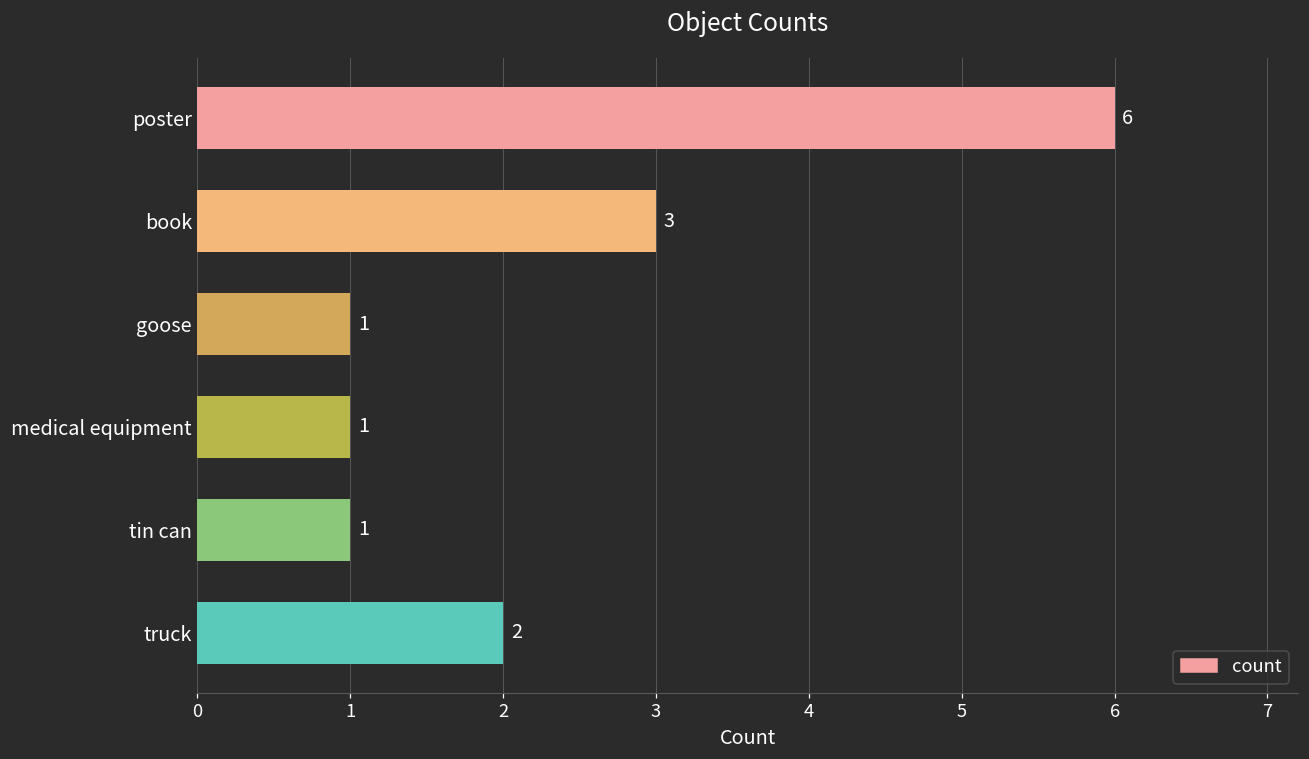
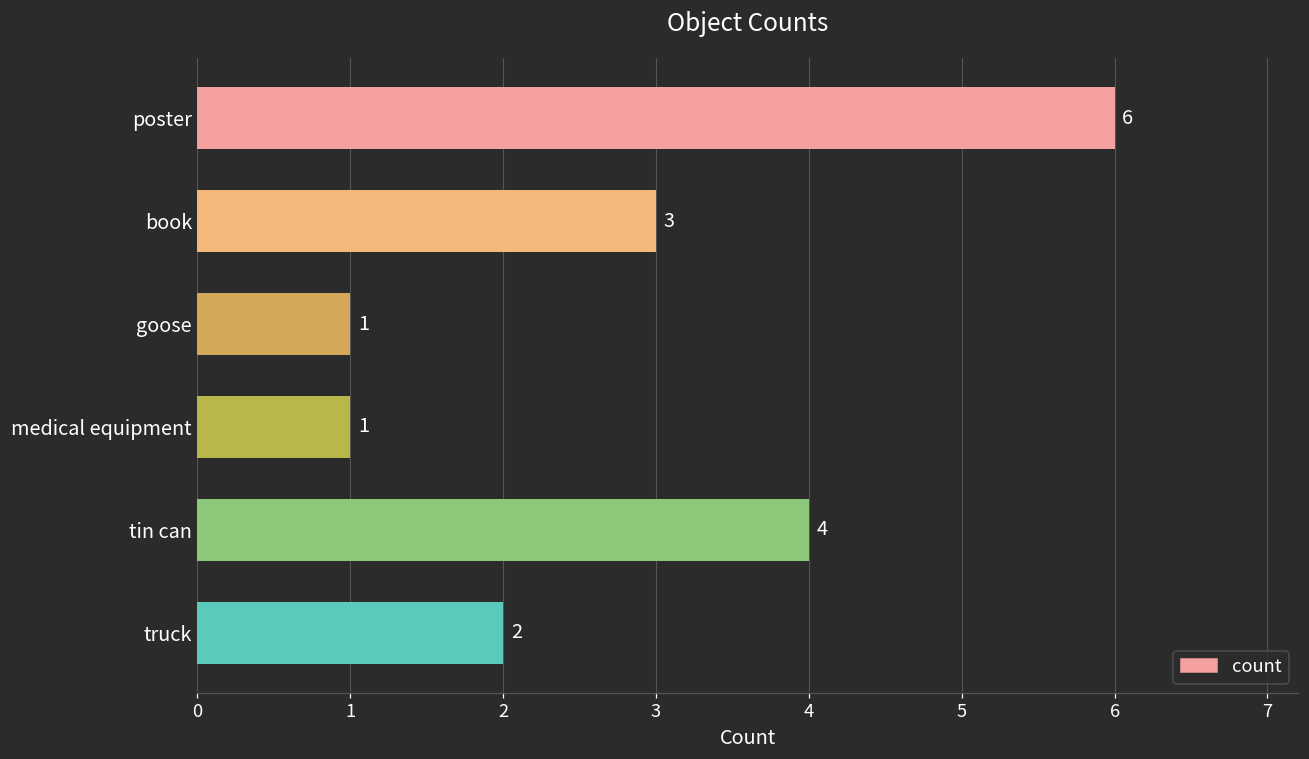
  {
    "poster": 6,
    "book": 3,
    "goose": 1,
    "medical equipment": 1,
-   "tin can": 1,
+   "tin can": 4,
    "truck": 2
  }
